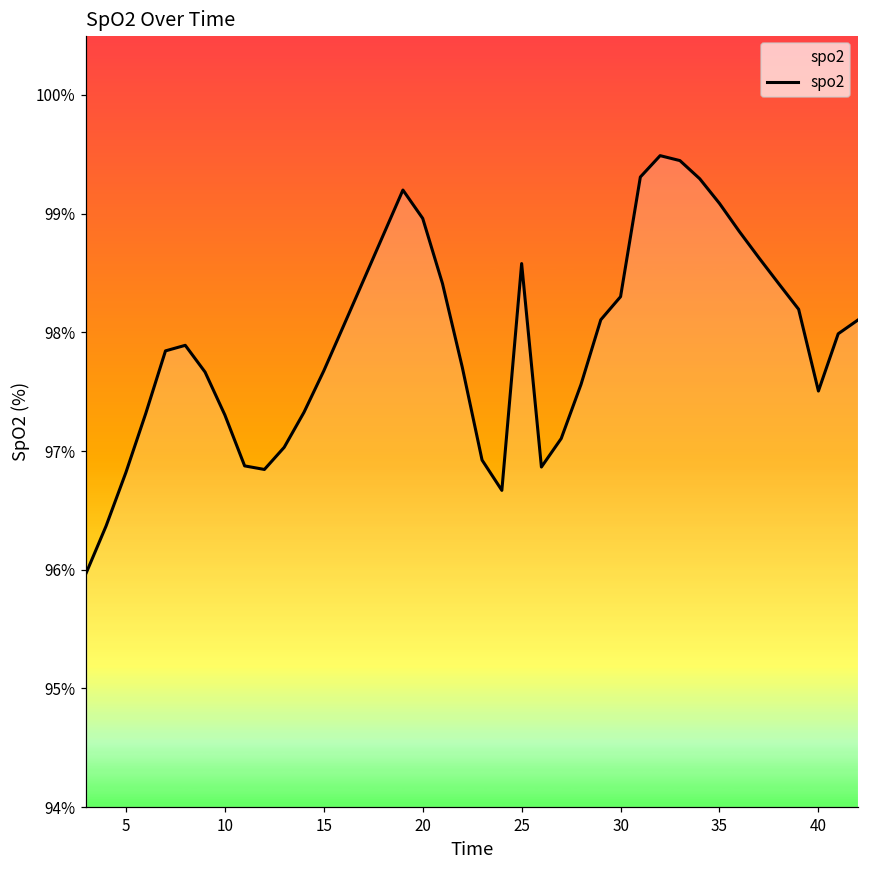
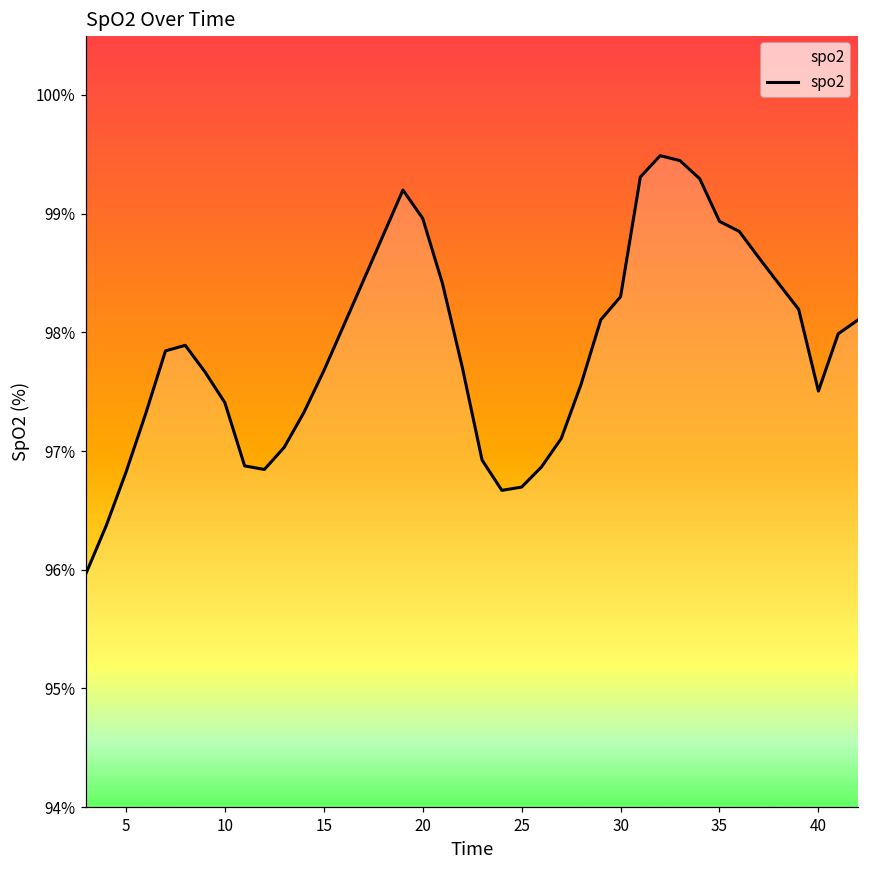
  {
    "5": "96.82%",
-   "10": "97.30%",
+   "10": "97.41%",
    "15": "97.68%",
    "20": "98.96%",
-   "25": "98.58%",
+   "25": "96.70%",
    "30": "98.30%",
-   "35": "99.09%",
+   "35": "98.93%",
    "40": "97.51%"
  }
